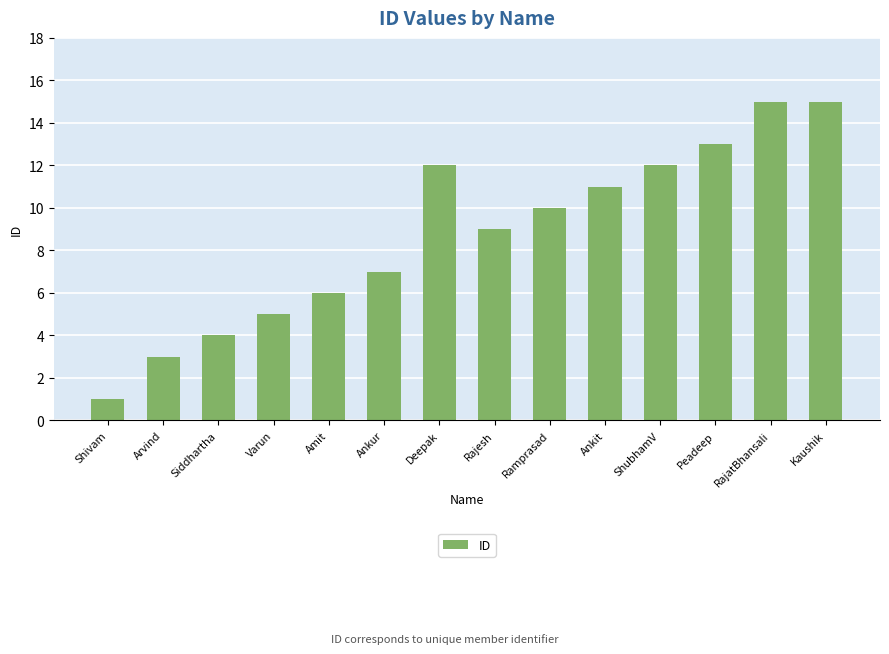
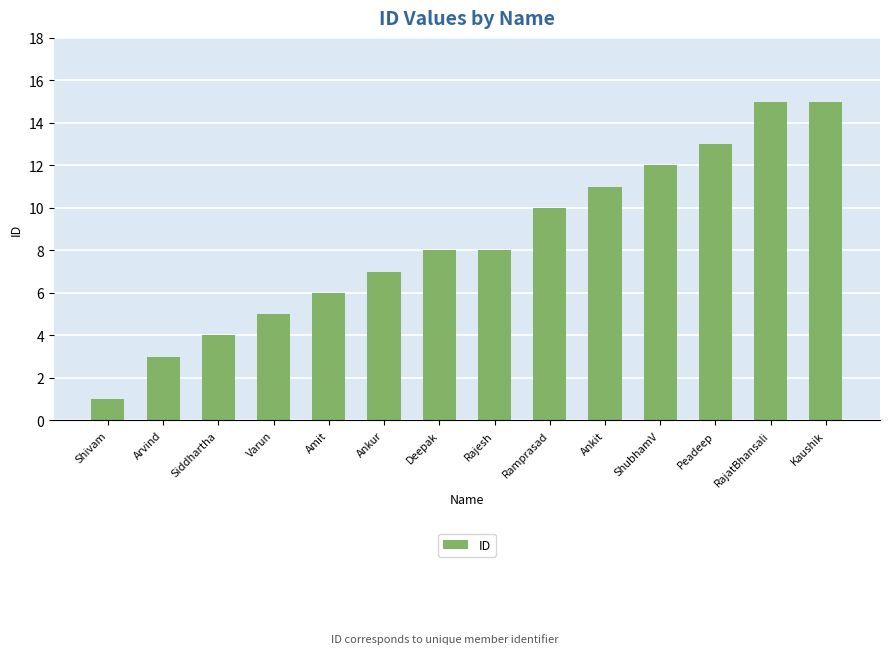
  {
    "Shivam": 1,
    "Arvind": 3,
    "Siddhartha": 4,
    "Varun": 5,
    "Amit": 6,
    "Ankur": 7,
-   "Deepak": 12,
-   "Rajesh": 9,
+   "Deepak": 8,
+   "Rajesh": 8,
    "Ramprasad": 10,
    "Ankit": 11,
    "ShubhamV": 12,
    "Peadeep": 13,
    "RajatBhansali": 15,
    "Kaushik": 15
  }
